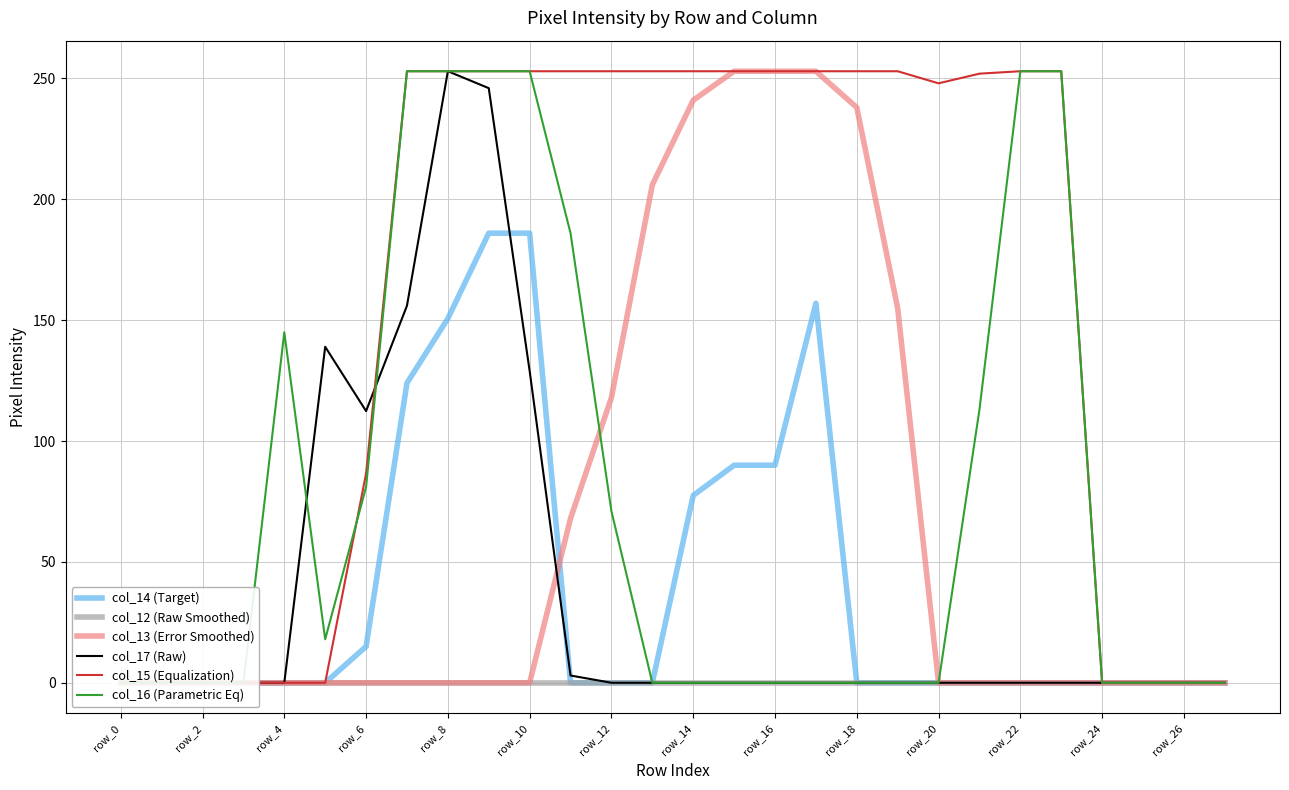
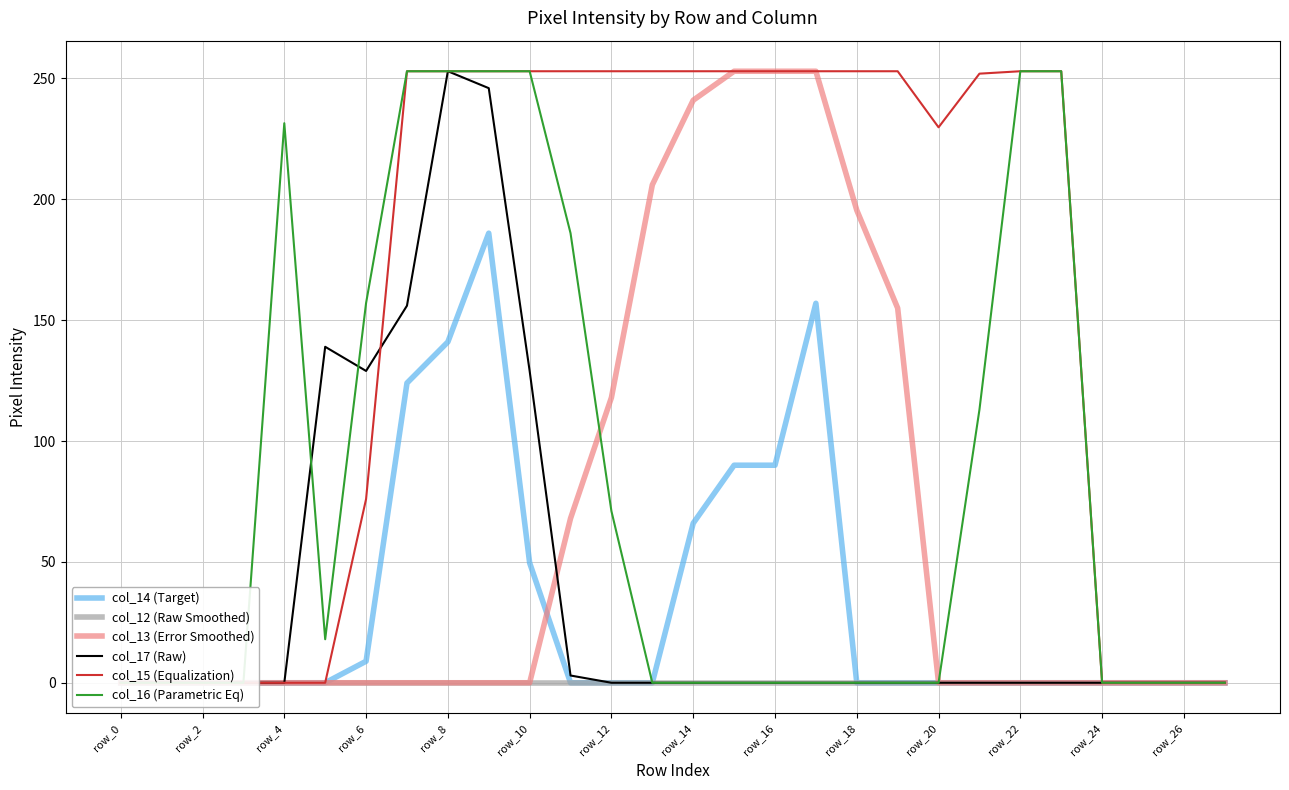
  {
    "col_14 (Target)": {
-     "row_6": 15,
-     "row_8": 151,
-     "row_10": 186,
-     "row_14": 78,
+     "row_6": 9,
+     "row_8": 141,
+     "row_10": 50,
+     "row_14": 66,
      "row_16": 90
    },
    "col_13 (Error Smoothed)": {
      "row_12": 118,
      "row_14": 241,
-     "row_18": 238
+     "row_18": 196
    },
    "col_17 (Raw)": {
-     "row_6": 112,
+     "row_6": 129,
      "row_10": 129
    },
    "col_15 (Equalization)": {
-     "row_6": 87,
+     "row_6": 76,
      "row_12": 253,
      "row_14": 253,
      "row_18": 253,
-     "row_20": 248
+     "row_20": 230
    },
    "col_16 (Parametric Eq)": {
-     "row_4": 145,
-     "row_6": 81,
+     "row_4": 232,
+     "row_6": 157,
      "row_12": 71
    }
  }
